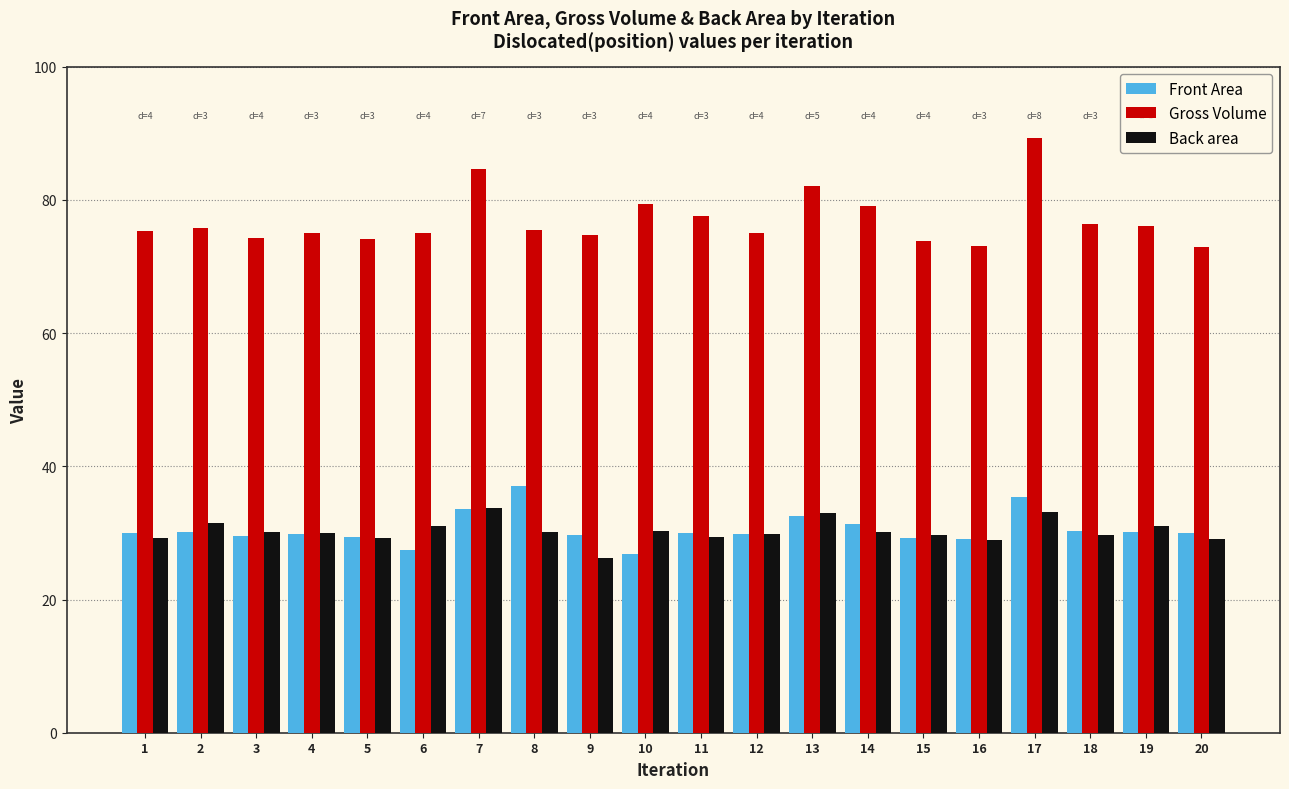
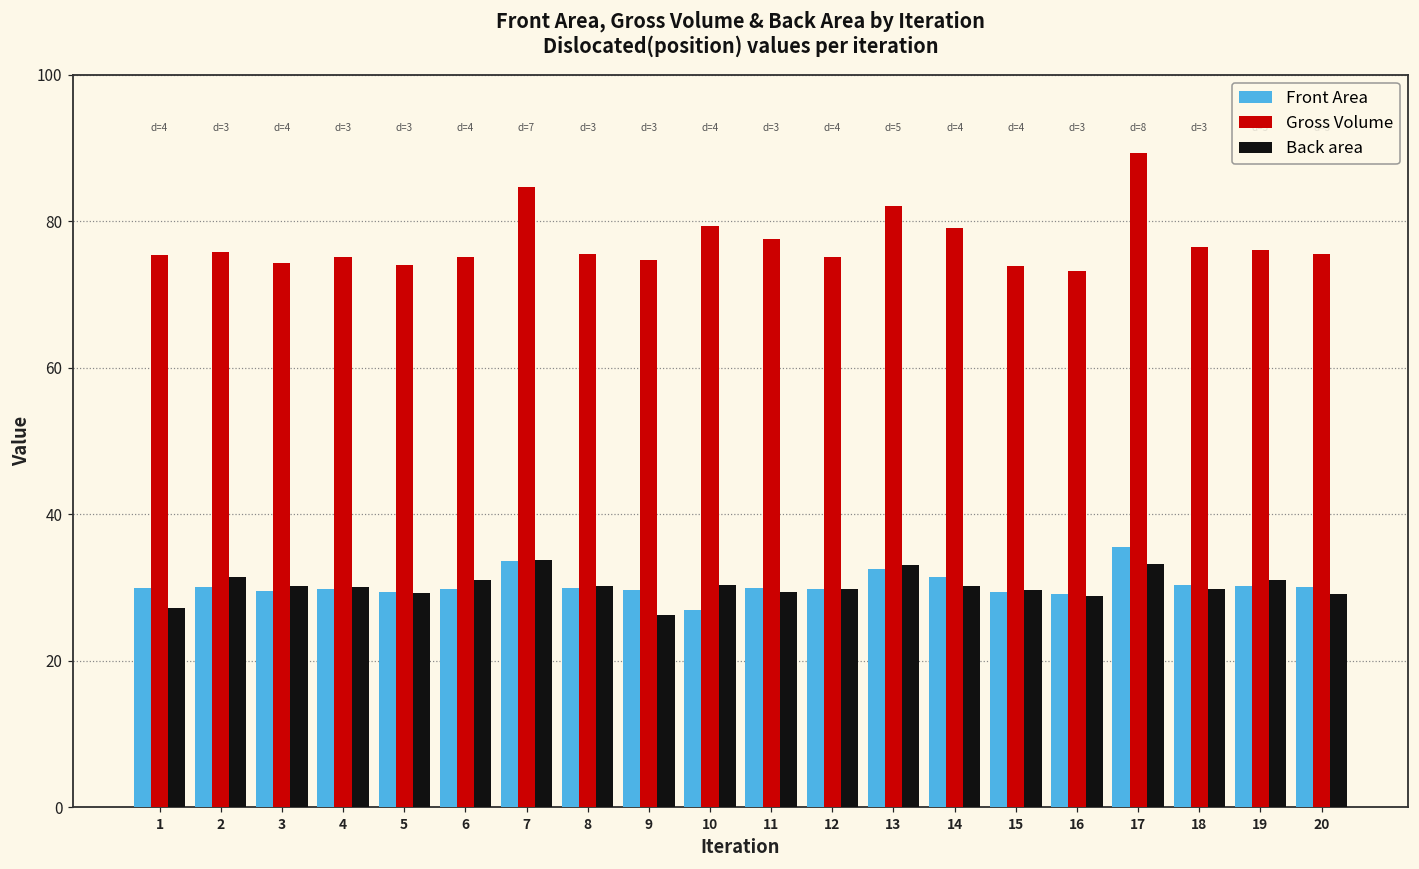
  {
    "Front Area": {
      "1": 30,
      "2": 30,
      "3": 29,
      "4": 30,
      "5": 29,
-     "6": 28,
+     "6": 30,
      "7": 34,
-     "8": 37,
+     "8": 30,
      "9": 30,
      "10": 27,
      "11": 30,
      "12": 30,
      "13": 33,
      "14": 31,
      "15": 29,
      "16": 29,
      "17": 35,
      "18": 30,
      "19": 30,
      "20": 30
    },
    "Gross Volume": {
      "1": 75,
      "2": 76,
      "3": 74,
      "4": 75,
      "5": 74,
      "6": 75,
      "7": 85,
      "8": 75,
      "9": 75,
      "10": 79,
      "11": 78,
      "12": 75,
      "13": 82,
      "14": 79,
      "15": 74,
      "16": 73,
      "18": 76,
      "19": 76,
-     "20": 73
+     "20": 76
    },
    "Back area": {
-     "1": 29,
+     "1": 27,
      "2": 31,
      "3": 30,
      "4": 30,
      "5": 29,
      "6": 31,
      "7": 34,
      "8": 30,
      "9": 26,
      "10": 30,
      "11": 29,
      "12": 30,
      "13": 33,
      "14": 30,
      "15": 30,
      "16": 29,
      "17": 33,
      "18": 30,
      "19": 31,
      "20": 29
    }
  }
